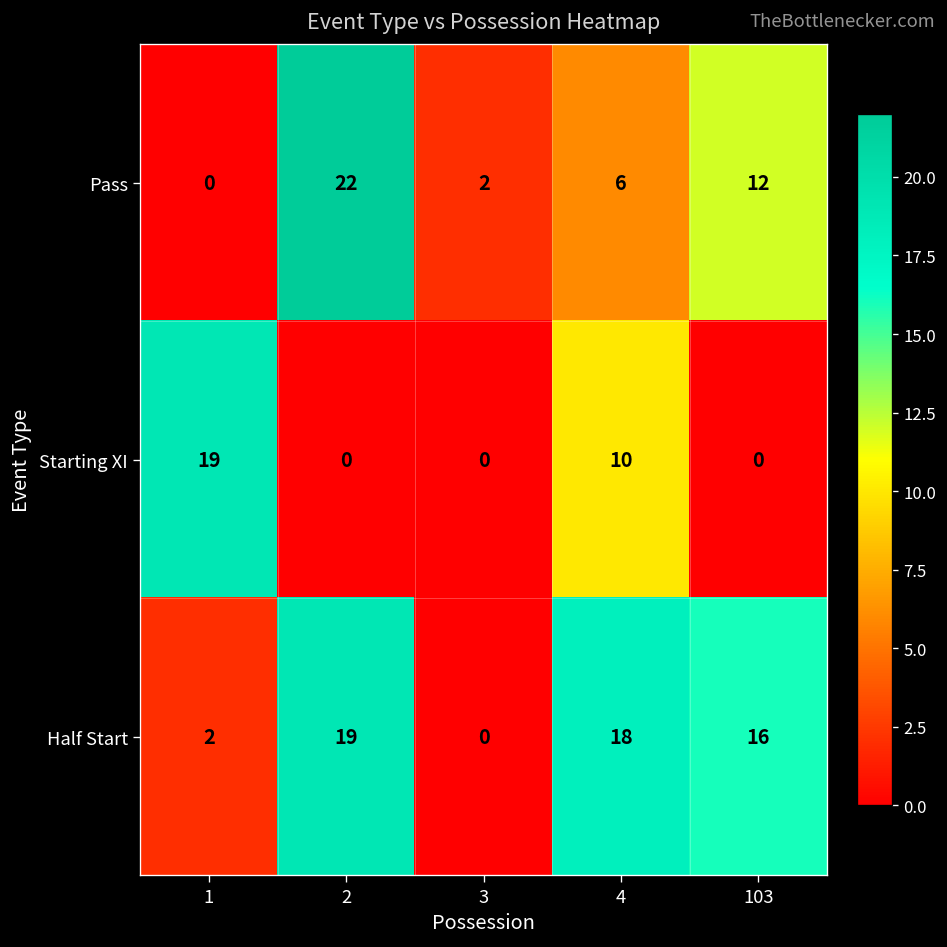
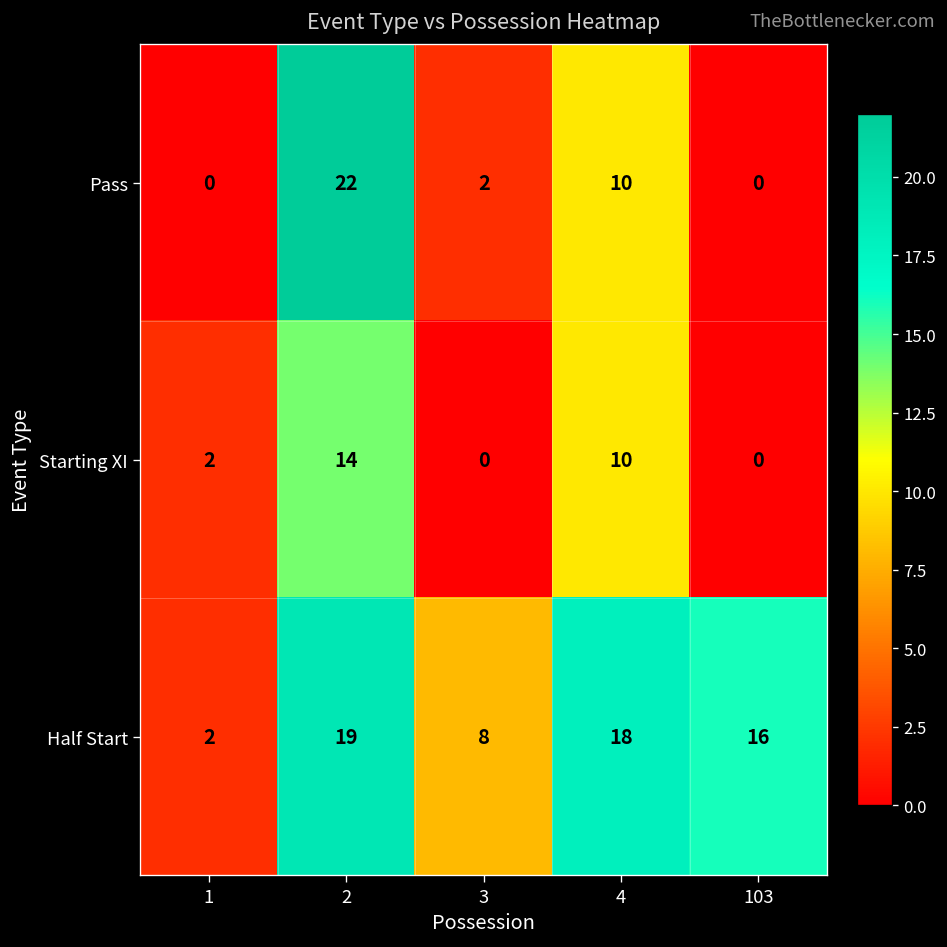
  {
    "Pass": {
      "1": 0,
      "2": 22,
      "3": 2,
-     "4": 6,
-     "103": 12
+     "4": 10,
+     "103": 0
    },
    "Starting XI": {
-     "1": 19,
-     "2": 0,
+     "1": 2,
+     "2": 14,
      "3": 0,
      "4": 10,
      "103": 0
    },
    "Half Start": {
      "1": 2,
      "2": 19,
-     "3": 0,
+     "3": 8,
      "4": 18,
      "103": 16
    }
  }
